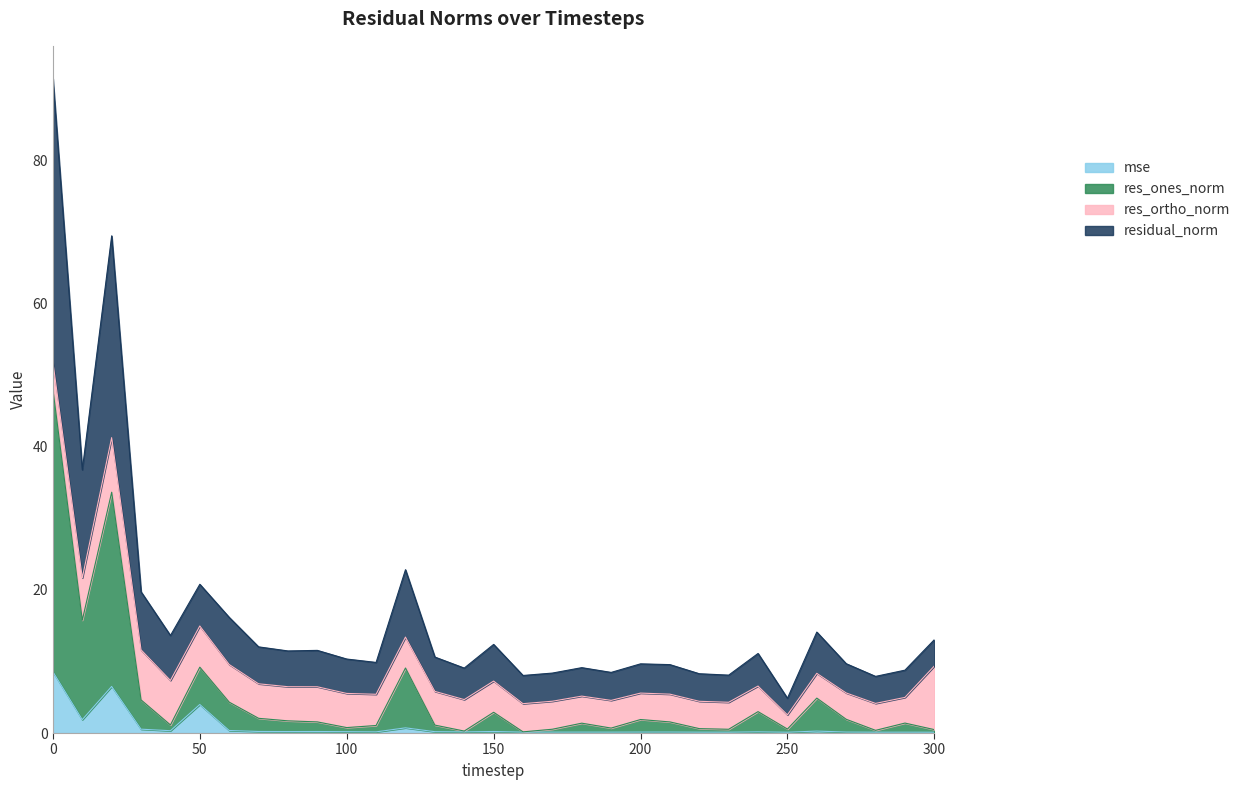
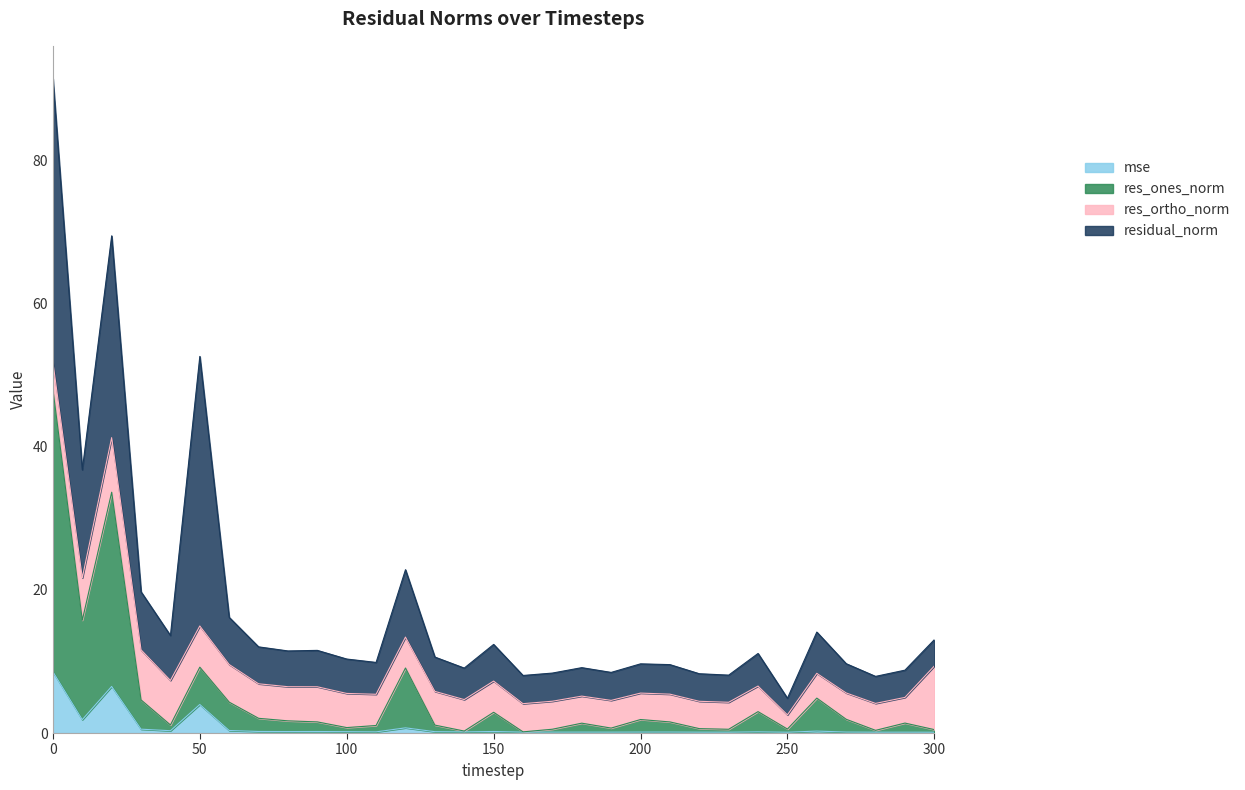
  {
    "mse": {
      "0": 9,
      "50": 4,
      "100": 0,
      "150": 0,
      "200": 0,
      "250": 0,
      "300": 0
    },
    "res_ones_norm": {
      "0": 39,
      "50": 5,
      "100": 1,
      "150": 3,
      "200": 2,
      "250": 0,
      "300": 0
    },
    "res_ortho_norm": {
      "0": 4,
      "50": 6,
      "100": 5,
      "150": 4,
      "200": 4,
      "250": 2,
      "300": 9
    },
    "residual_norm": {
      "0": 40,
-     "50": 6,
+     "50": 38,
      "100": 5,
      "150": 5,
      "200": 4,
      "250": 2,
      "300": 4
    }
  }
